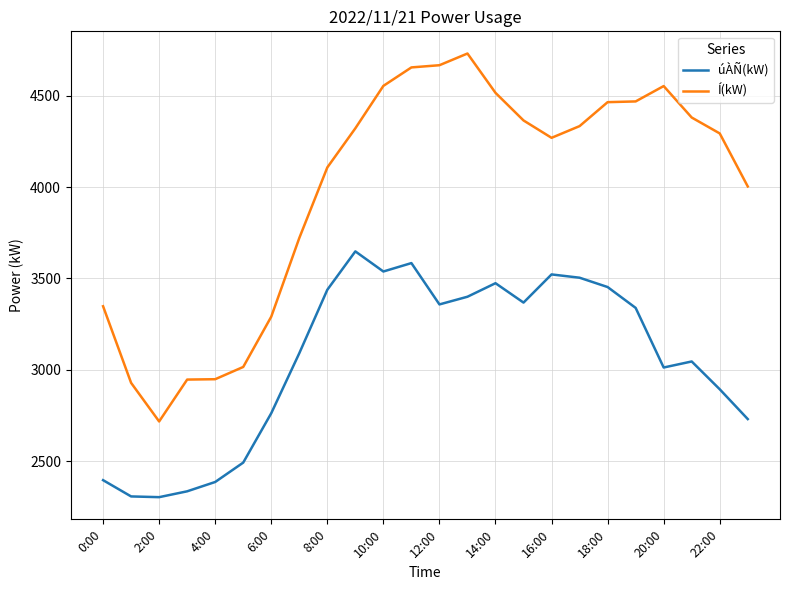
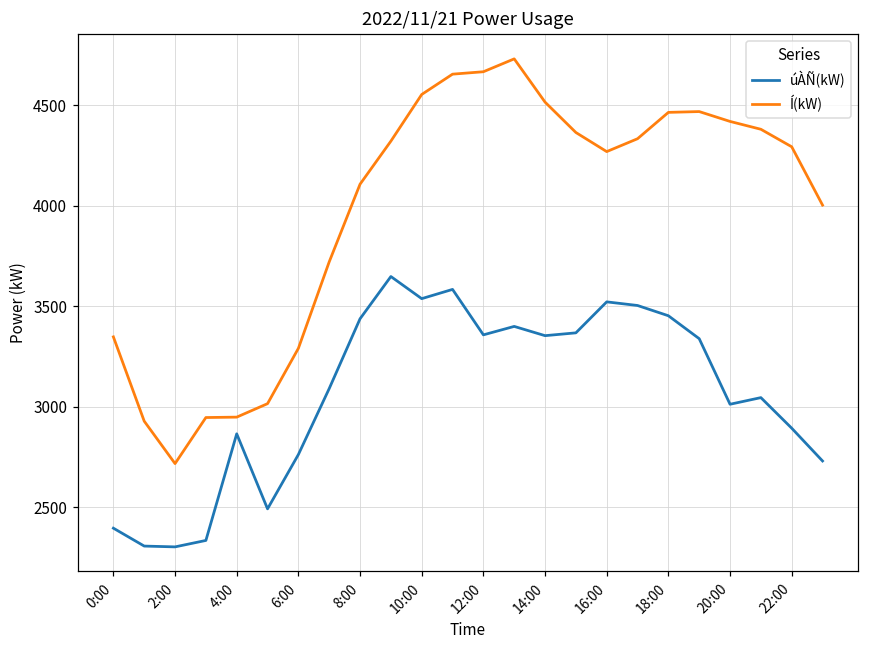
  {
    "úÀÑ(kW)": {
      "0:00": 2400,
      "2:00": 2300,
-     "4:00": 2390,
+     "4:00": 2870,
      "6:00": 2760,
      "8:00": 3440,
      "10:00": 3540,
      "12:00": 3360,
-     "14:00": 3470,
+     "14:00": 3350,
      "16:00": 3520,
      "18:00": 3450,
      "20:00": 3010,
      "22:00": 2890
    },
    "Í(kW)": {
      "0:00": 3350,
      "2:00": 2720,
      "4:00": 2950,
      "6:00": 3290,
      "8:00": 4110,
      "10:00": 4550,
      "12:00": 4670,
      "14:00": 4520,
      "16:00": 4270,
      "18:00": 4460,
-     "20:00": 4550,
+     "20:00": 4420,
      "22:00": 4290
    }
  }
